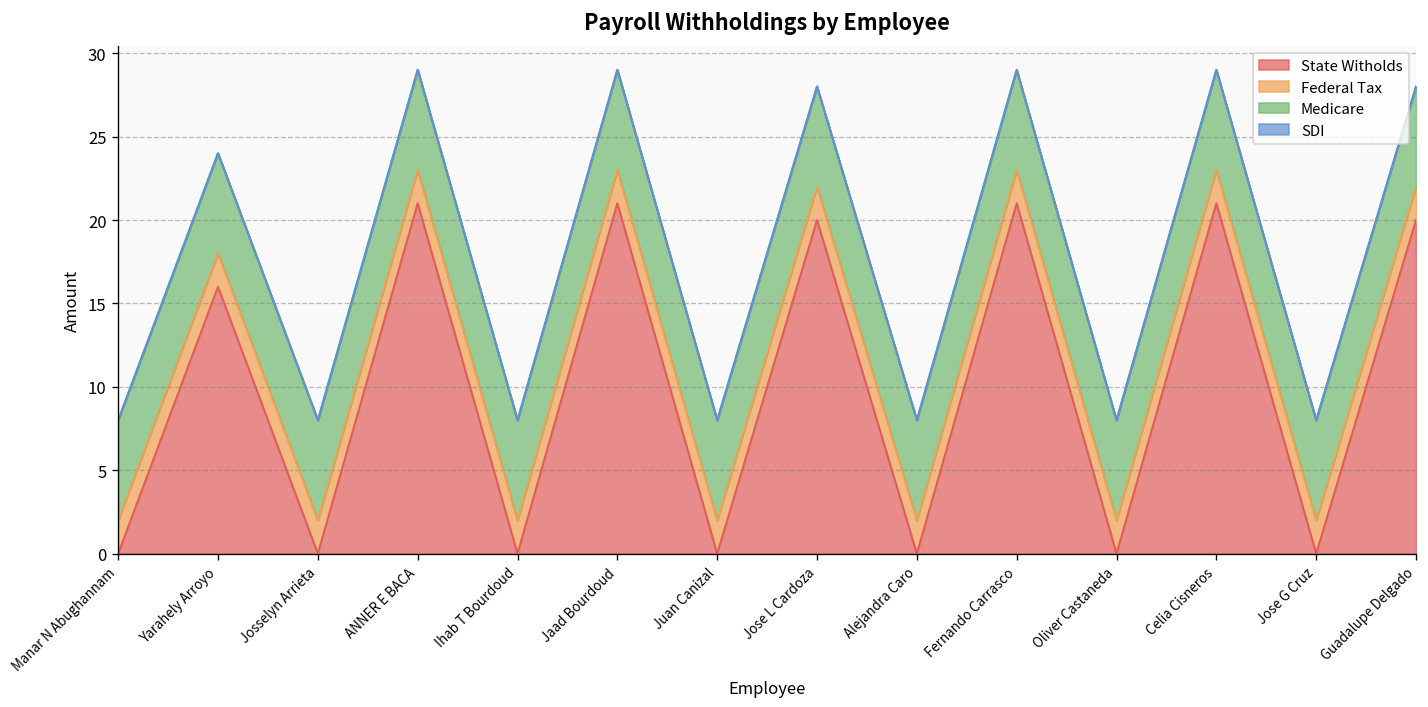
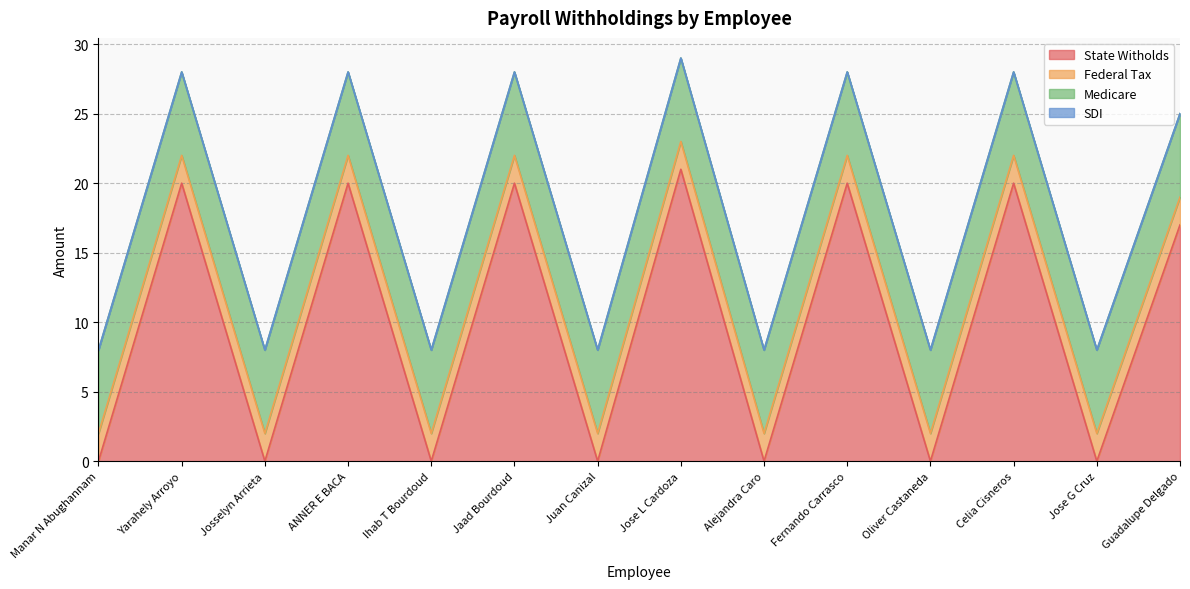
  {
    "State Witholds": {
      "Manar N Abughannam": 0,
-     "Yarahely Arroyo": 16,
+     "Yarahely Arroyo": 20,
      "Josselyn Arrieta": 0,
-     "ANNER E BACA": 21,
+     "ANNER E BACA": 20,
      "Ihab T Bourdoud": 0,
-     "Jaad Bourdoud": 21,
+     "Jaad Bourdoud": 20,
      "Juan Canizal": 0,
-     "Jose L Cardoza": 20,
+     "Jose L Cardoza": 21,
      "Alejandra Caro": 0,
-     "Fernando Carrasco": 21,
+     "Fernando Carrasco": 20,
      "Oliver Castaneda": 0,
-     "Celia Cisneros": 21,
+     "Celia Cisneros": 20,
      "Jose G Cruz": 0,
-     "Guadalupe Delgado": 20
+     "Guadalupe Delgado": 17
    },
    "Federal Tax": {
      "Manar N Abughannam": 2,
      "Yarahely Arroyo": 2,
      "Josselyn Arrieta": 2,
      "ANNER E BACA": 2,
      "Ihab T Bourdoud": 2,
      "Jaad Bourdoud": 2,
      "Juan Canizal": 2,
      "Jose L Cardoza": 2,
      "Alejandra Caro": 2,
      "Fernando Carrasco": 2,
      "Oliver Castaneda": 2,
      "Celia Cisneros": 2,
      "Jose G Cruz": 2,
      "Guadalupe Delgado": 2
    }
  }
